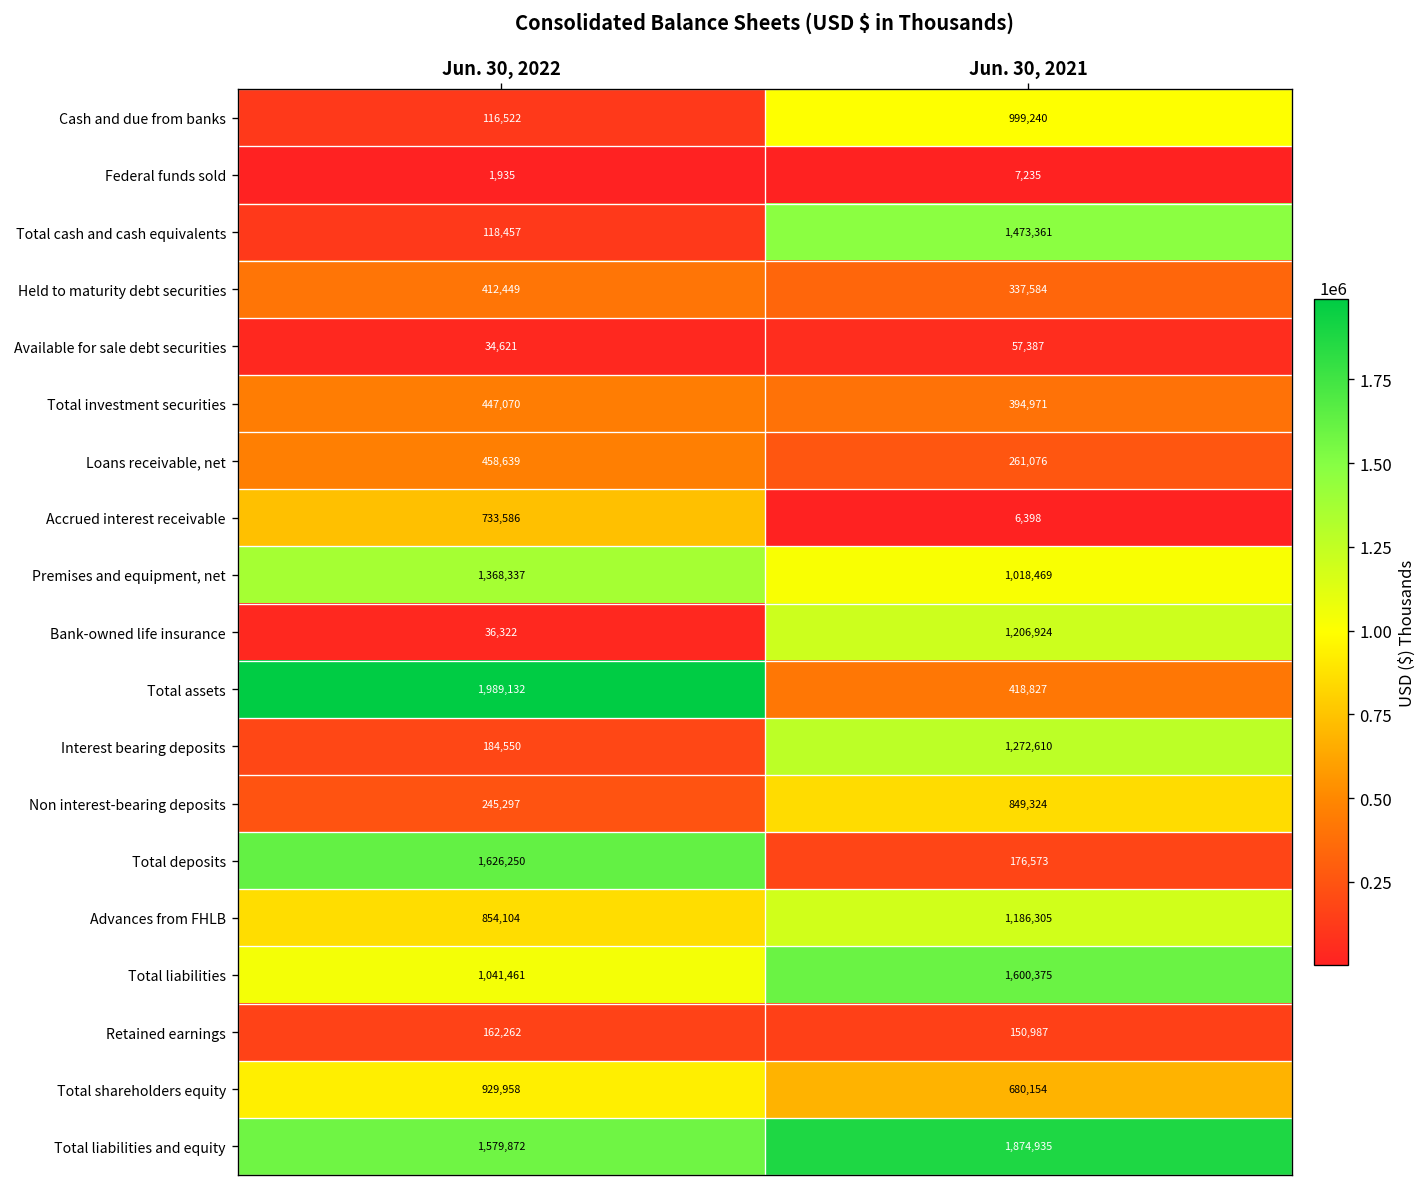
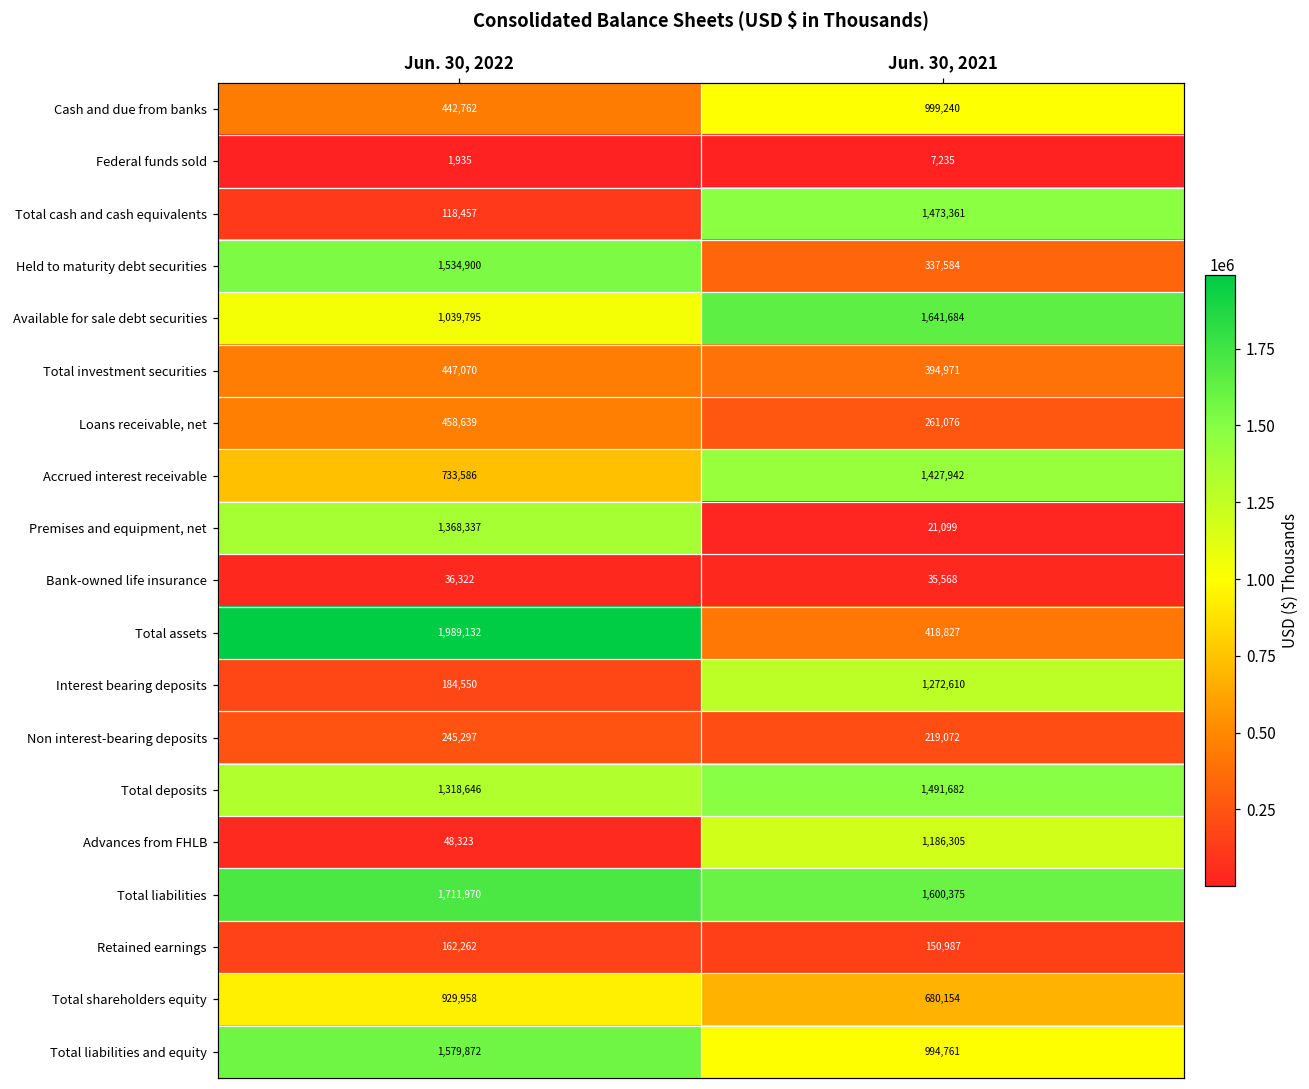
  {
    "Cash and due from banks": {
-     "Jun. 30, 2022": "116,522",
+     "Jun. 30, 2022": "442,762",
      "Jun. 30, 2021": "999,240"
    },
    "Federal funds sold": {
      "Jun. 30, 2022": "1,935",
      "Jun. 30, 2021": "7,235"
    },
    "Total cash and cash equivalents": {
      "Jun. 30, 2022": "118,457",
      "Jun. 30, 2021": "1,473,361"
    },
    "Held to maturity debt securities": {
-     "Jun. 30, 2022": "412,449",
+     "Jun. 30, 2022": "1,534,900",
      "Jun. 30, 2021": "337,584"
    },
    "Available for sale debt securities": {
-     "Jun. 30, 2022": "34,621",
-     "Jun. 30, 2021": "57,387"
+     "Jun. 30, 2022": "1,039,795",
+     "Jun. 30, 2021": "1,641,684"
    },
    "Total investment securities": {
      "Jun. 30, 2022": "447,070",
      "Jun. 30, 2021": "394,971"
    },
    "Loans receivable, net": {
      "Jun. 30, 2022": "458,639",
      "Jun. 30, 2021": "261,076"
    },
    "Accrued interest receivable": {
      "Jun. 30, 2022": "733,586",
-     "Jun. 30, 2021": "6,398"
+     "Jun. 30, 2021": "1,427,942"
    },
    "Premises and equipment, net": {
      "Jun. 30, 2022": "1,368,337",
-     "Jun. 30, 2021": "1,018,469"
+     "Jun. 30, 2021": "21,099"
    },
    "Bank-owned life insurance": {
      "Jun. 30, 2022": "36,322",
-     "Jun. 30, 2021": "1,206,924"
+     "Jun. 30, 2021": "35,568"
    },
    "Total assets": {
      "Jun. 30, 2022": "1,989,132",
      "Jun. 30, 2021": "418,827"
    },
    "Interest bearing deposits": {
      "Jun. 30, 2022": "184,550",
      "Jun. 30, 2021": "1,272,610"
    },
    "Non interest-bearing deposits": {
      "Jun. 30, 2022": "245,297",
-     "Jun. 30, 2021": "849,324"
+     "Jun. 30, 2021": "219,072"
    },
    "Total deposits": {
-     "Jun. 30, 2022": "1,626,250",
-     "Jun. 30, 2021": "176,573"
+     "Jun. 30, 2022": "1,318,646",
+     "Jun. 30, 2021": "1,491,682"
    },
    "Advances from FHLB": {
-     "Jun. 30, 2022": "854,104",
+     "Jun. 30, 2022": "48,323",
      "Jun. 30, 2021": "1,186,305"
    },
    "Total liabilities": {
-     "Jun. 30, 2022": "1,041,461",
+     "Jun. 30, 2022": "1,711,970",
      "Jun. 30, 2021": "1,600,375"
    },
    "Retained earnings": {
      "Jun. 30, 2022": "162,262",
      "Jun. 30, 2021": "150,987"
    },
    "Total shareholders equity": {
      "Jun. 30, 2022": "929,958",
      "Jun. 30, 2021": "680,154"
    },
    "Total liabilities and equity": {
      "Jun. 30, 2022": "1,579,872",
-     "Jun. 30, 2021": "1,874,935"
+     "Jun. 30, 2021": "994,761"
    }
  }
